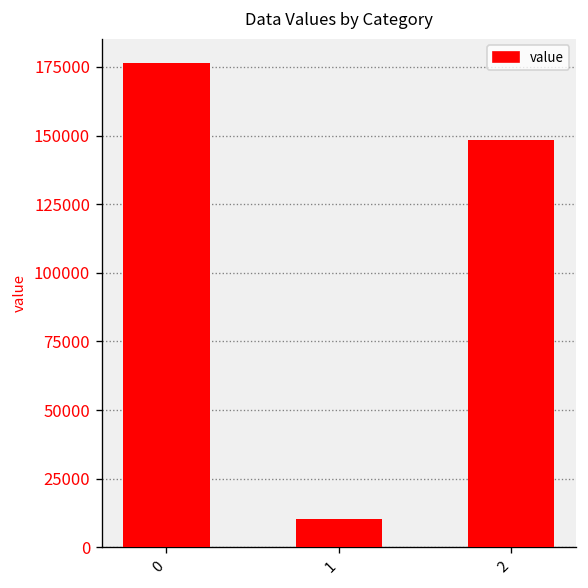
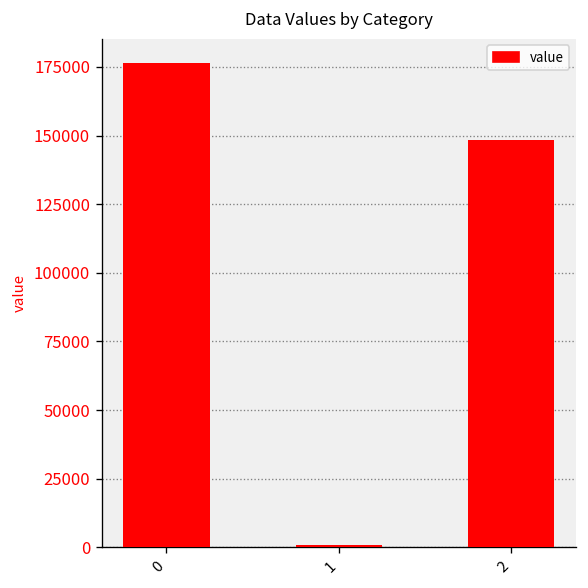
  {
    "0": 177000,
-   "1": 10000,
+   "1": 1000,
    "2": 149000
  }
